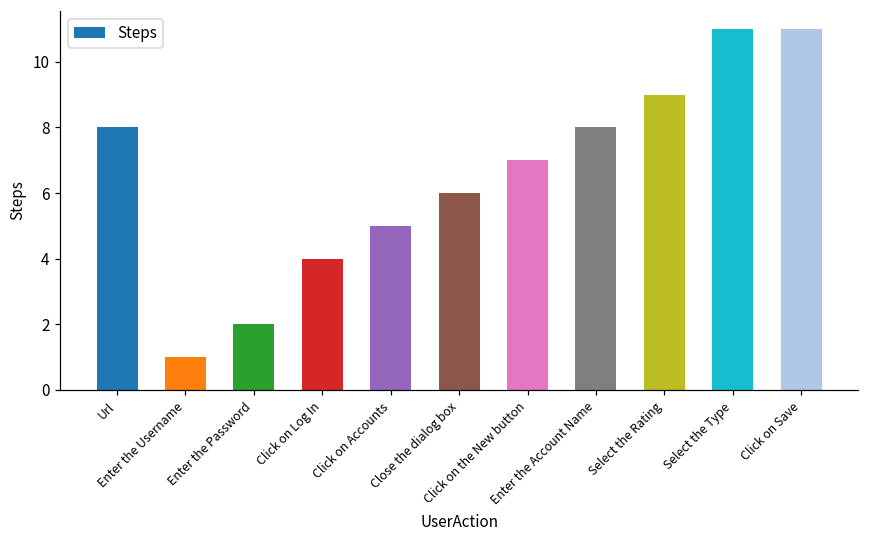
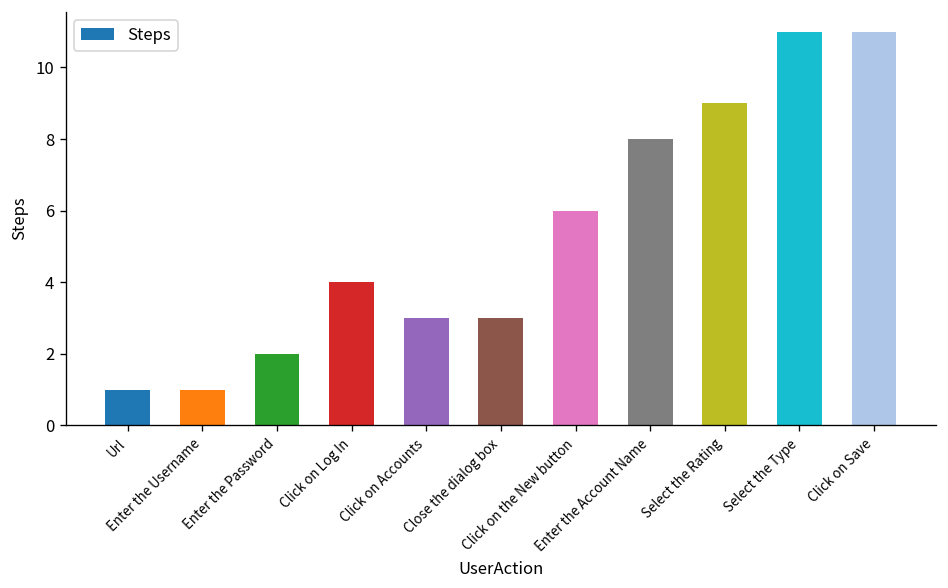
  {
-   "Url": 8,
+   "Url": 1,
    "Enter the Username": 1,
    "Enter the Password": 2,
    "Click on Log In": 4,
-   "Click on Accounts": 5,
-   "Close the dialog box": 6,
-   "Click on the New button": 7,
+   "Click on Accounts": 3,
+   "Close the dialog box": 3,
+   "Click on the New button": 6,
    "Enter the Account Name": 8,
    "Select the Rating": 9,
    "Select the Type": 11,
    "Click on Save": 11
  }
